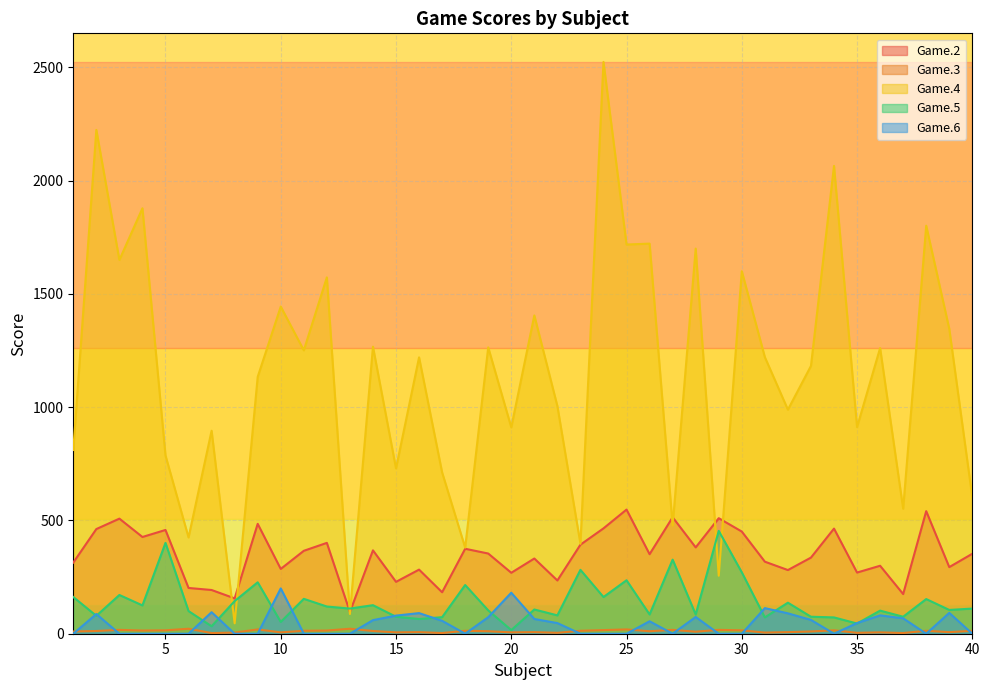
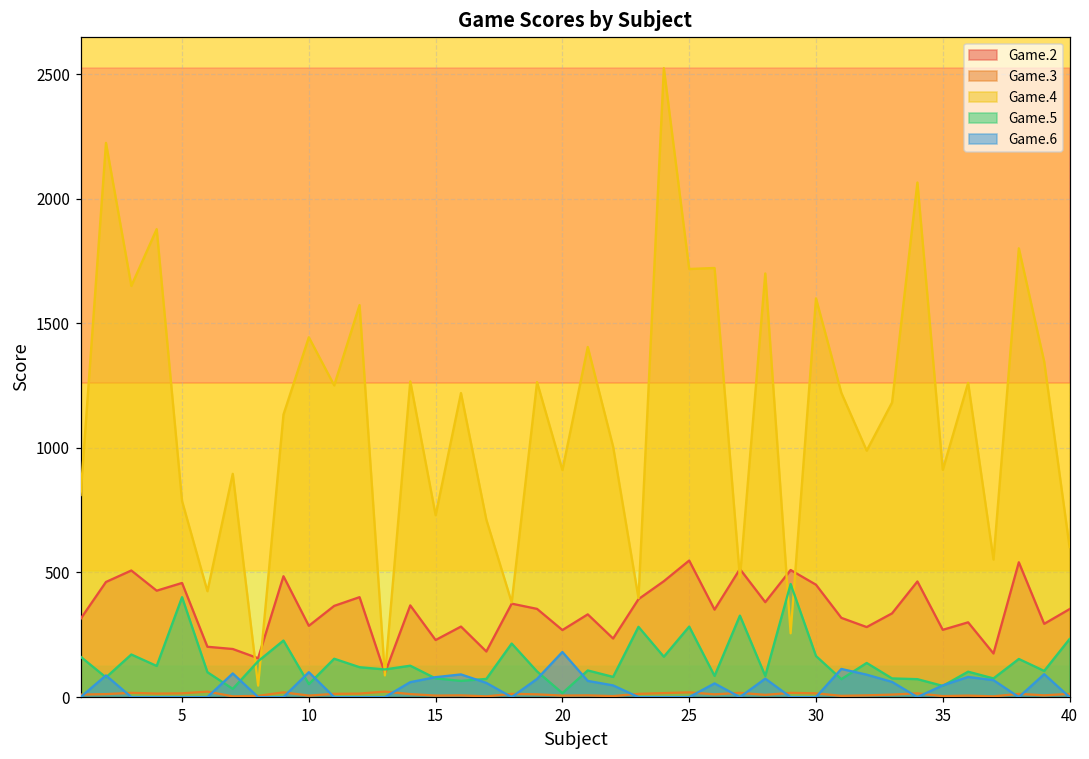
  {
    "Game.5": {
      "5": 400,
      "10": 50,
-     "25": 240,
-     "30": 270,
-     "40": 110
+     "25": 280,
+     "30": 170,
+     "40": 230
    },
    "Game.6": {
      "5": 0,
-     "10": 200,
+     "10": 100,
      "20": 180,
      "25": 0,
      "30": 0,
      "40": 0
    }
  }
